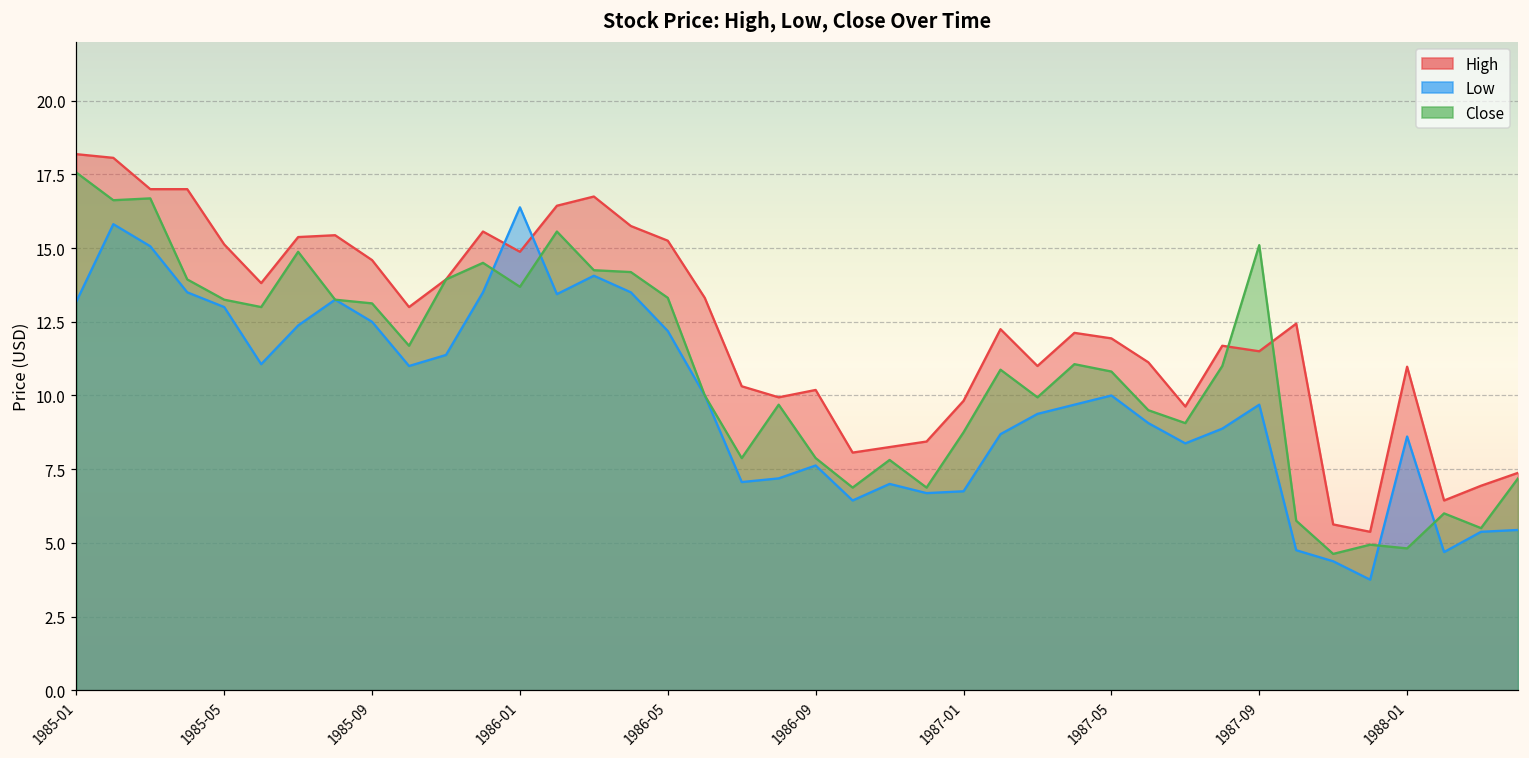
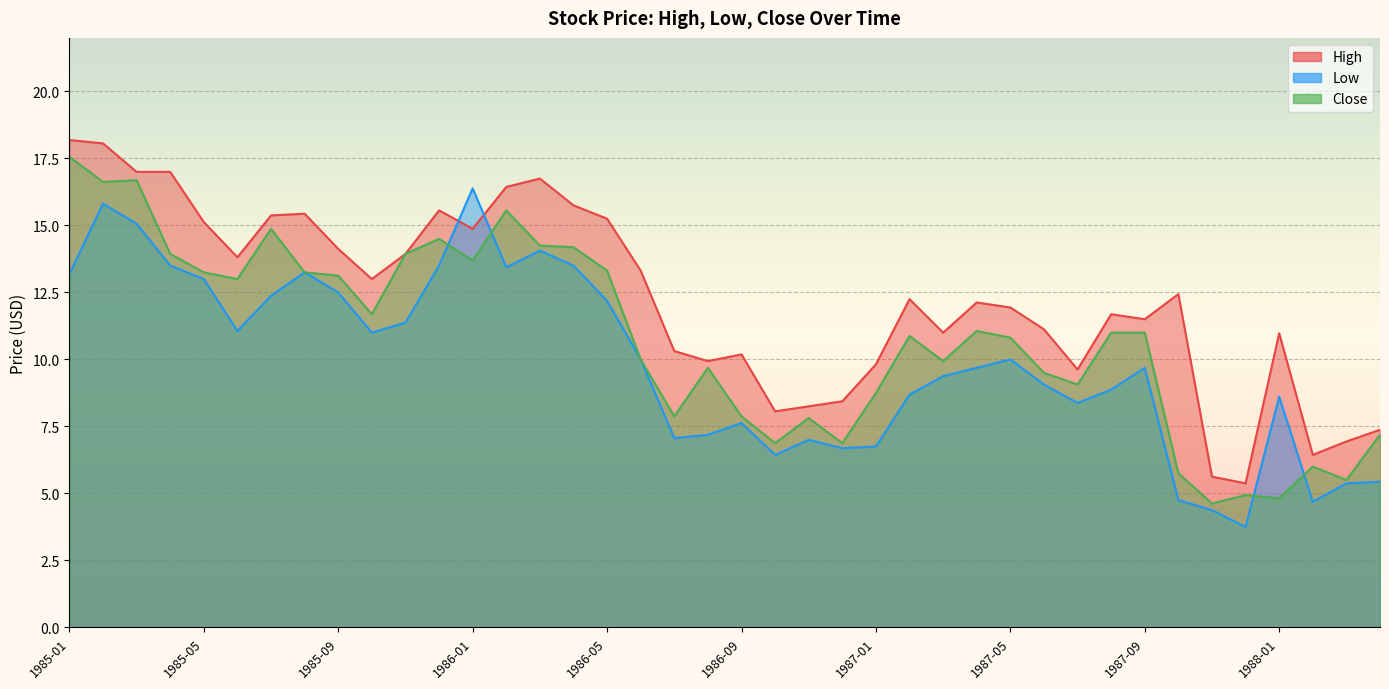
  {
    "High": {
      "1985-01": 18.2,
      "1985-05": 15.1,
-     "1985-09": 14.6,
+     "1985-09": 14.1,
      "1986-01": 14.9,
      "1986-05": 15.3,
      "1986-09": 10.2,
      "1987-01": 9.8,
      "1987-05": 11.9,
      "1987-09": 11.5,
      "1988-01": 11.0
    },
    "Low": {
      "1985-01": 13.2,
      "1985-05": 13.0,
      "1985-09": 12.5,
      "1986-01": 16.4,
      "1986-05": 12.2,
      "1986-09": 7.6,
      "1987-01": 6.8,
      "1987-05": 10.0,
      "1987-09": 9.7,
      "1988-01": 8.6
    },
    "Close": {
      "1985-01": 17.6,
      "1985-05": 13.3,
      "1985-09": 13.1,
      "1986-01": 13.7,
      "1986-05": 13.3,
      "1986-09": 7.9,
      "1987-01": 8.8,
      "1987-05": 10.8,
-     "1987-09": 15.1,
+     "1987-09": 11.0,
      "1988-01": 4.8
    }
  }
